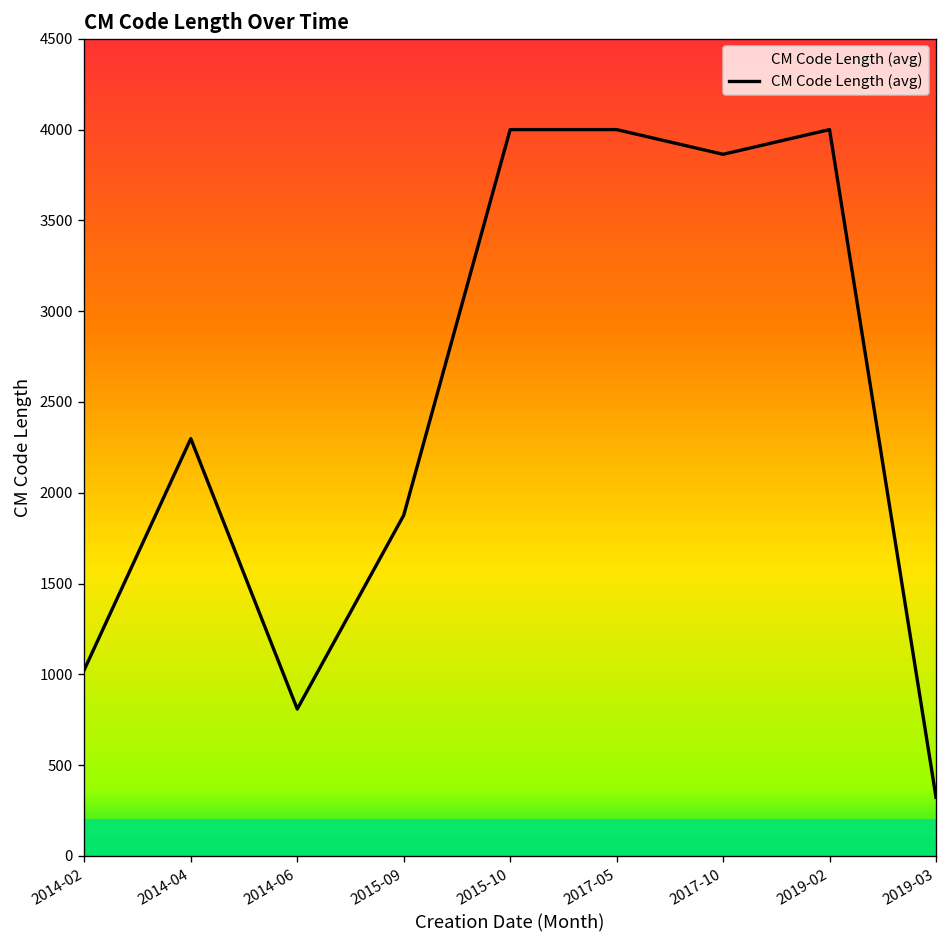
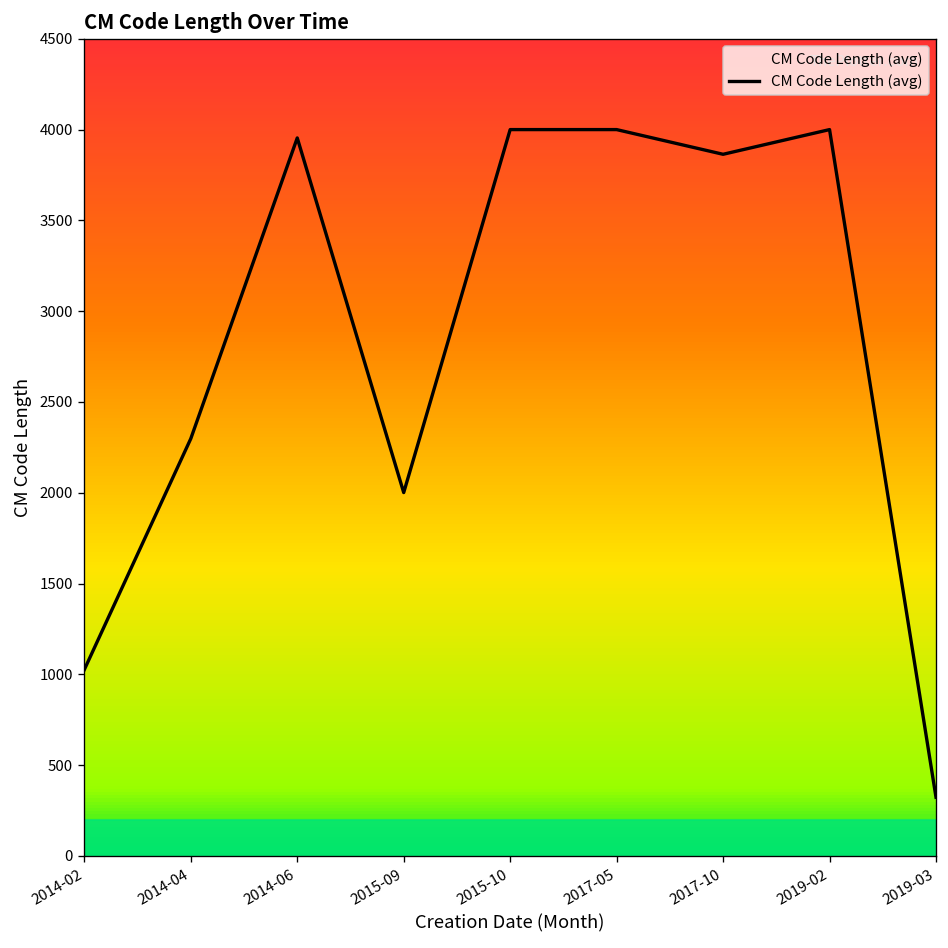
  {
    "2014-02": 1030,
    "2014-04": 2300,
-   "2014-06": 810,
-   "2015-09": 1880,
+   "2014-06": 3950,
+   "2015-09": 2000,
    "2015-10": 4000,
    "2017-05": 4000,
    "2017-10": 3860,
    "2019-02": 4000,
    "2019-03": 320
  }
